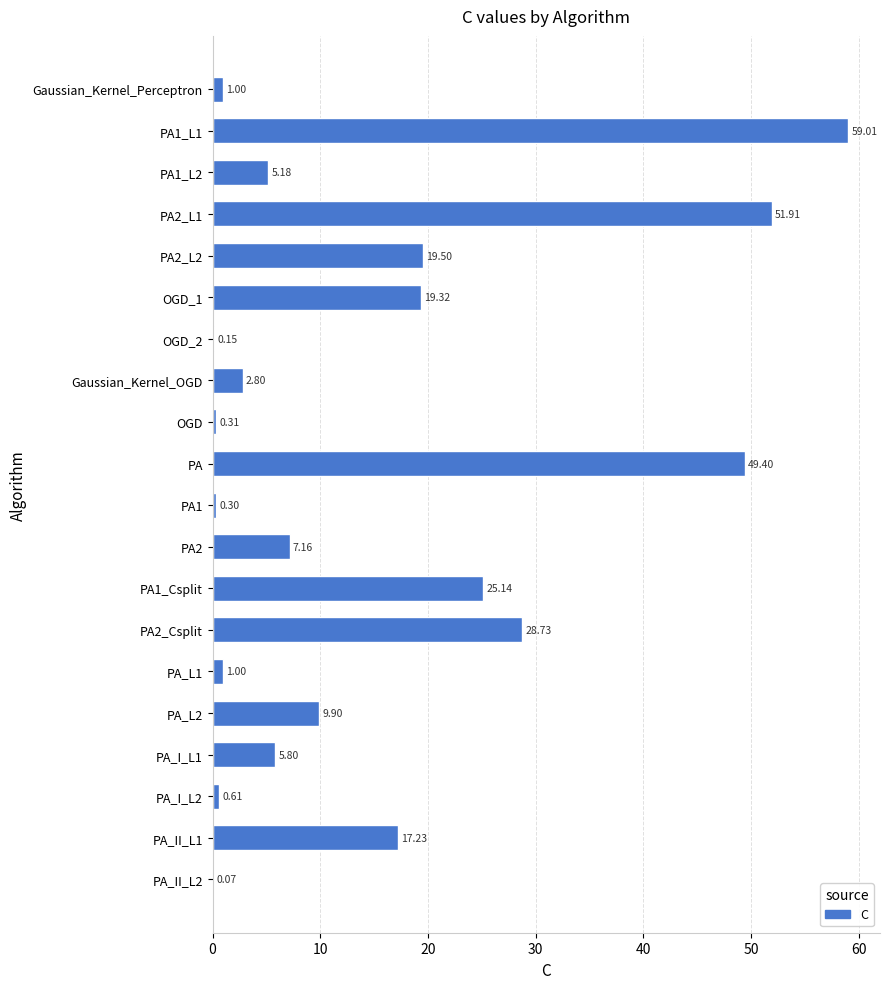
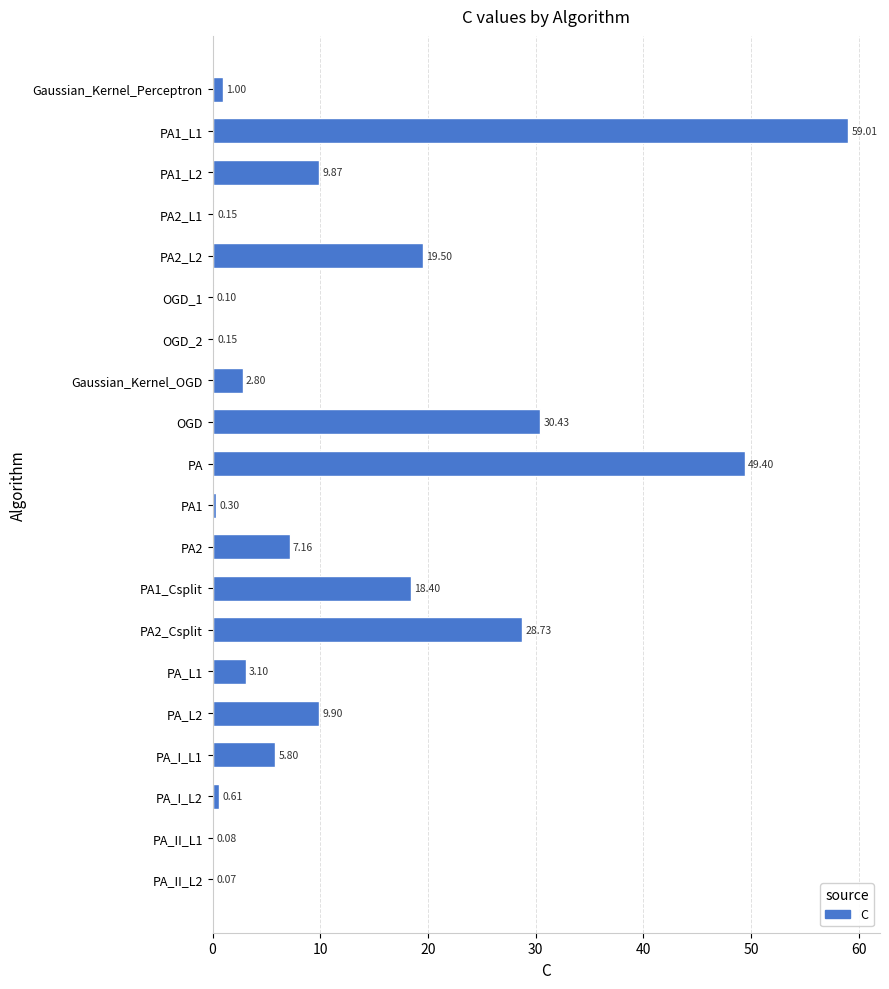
  {
    "Gaussian_Kernel_Perceptron": 1.00,
    "PA1_L1": 59.01,
-   "PA1_L2": 5.18,
-   "PA2_L1": 51.91,
+   "PA1_L2": 9.87,
+   "PA2_L1": 0.15,
    "PA2_L2": 19.50,
-   "OGD_1": 19.32,
+   "OGD_1": 0.10,
    "OGD_2": 0.15,
    "Gaussian_Kernel_OGD": 2.80,
-   "OGD": 0.31,
+   "OGD": 30.43,
    "PA": 49.40,
    "PA1": 0.30,
    "PA2": 7.16,
-   "PA1_Csplit": 25.14,
+   "PA1_Csplit": 18.40,
    "PA2_Csplit": 28.73,
-   "PA_L1": 1.00,
+   "PA_L1": 3.10,
    "PA_L2": 9.90,
    "PA_I_L1": 5.80,
    "PA_I_L2": 0.61,
-   "PA_II_L1": 17.23,
+   "PA_II_L1": 0.08,
    "PA_II_L2": 0.07
  }
